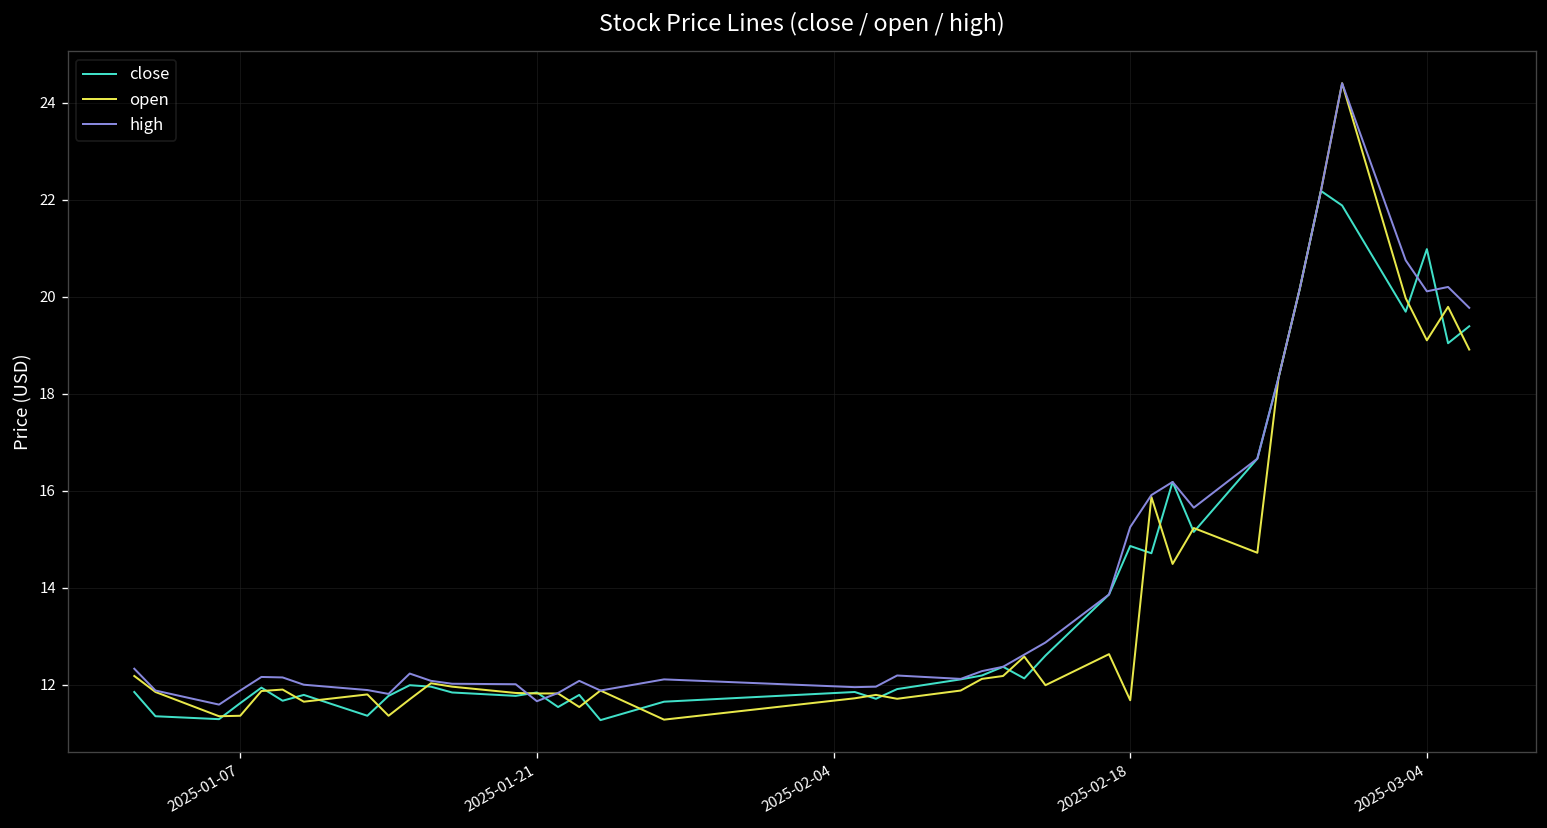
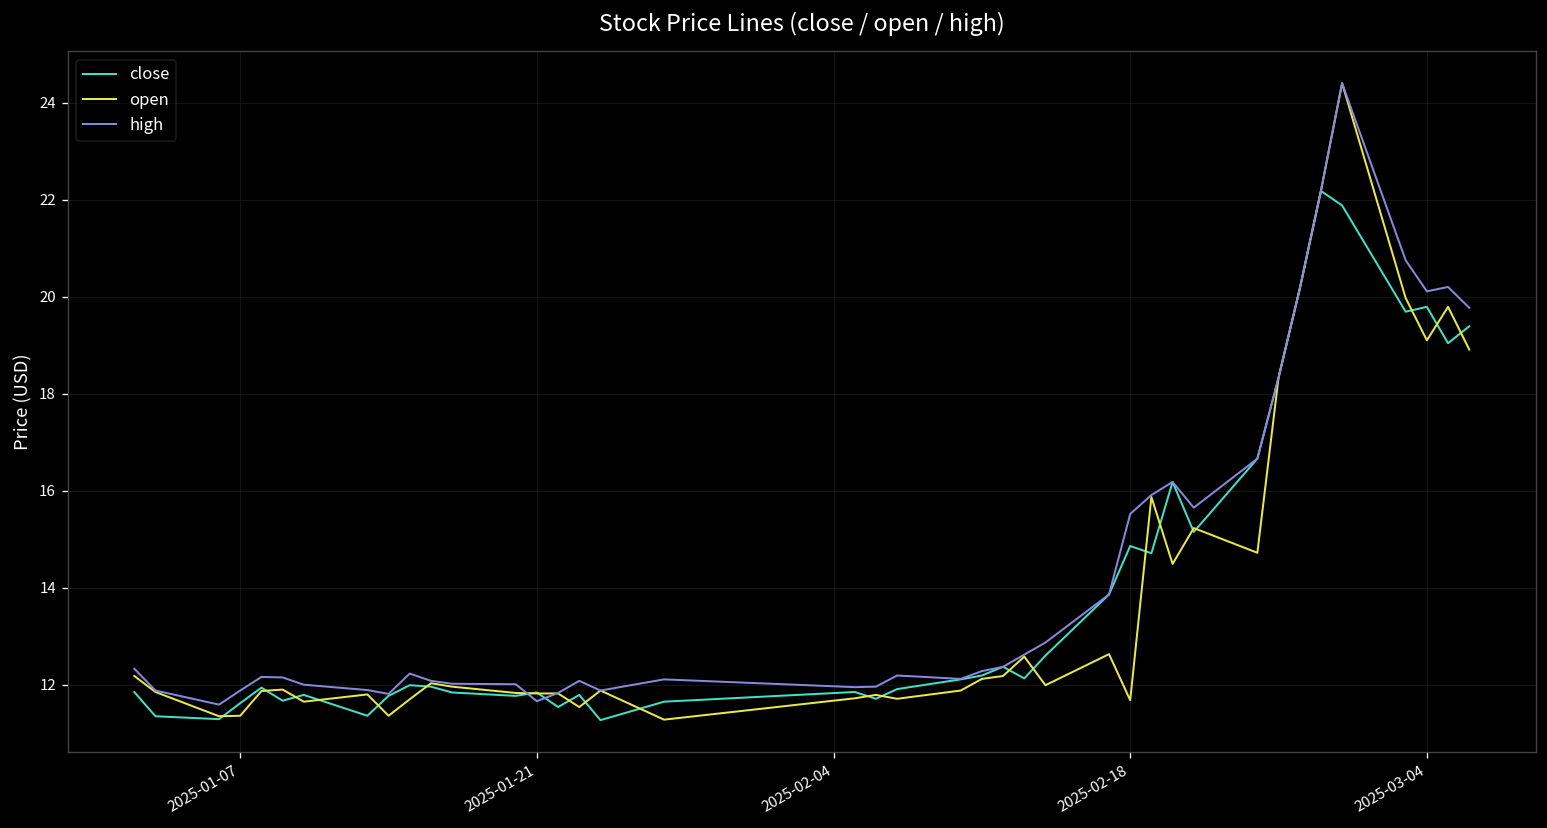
  {
    "close": {
      "2025-01-07": 11.6,
      "2025-02-18": 14.9,
-     "2025-03-04": 21.0
+     "2025-03-04": 19.8
    },
    "open": {
      "2025-01-07": 11.4,
      "2025-02-18": 11.7,
      "2025-03-04": 19.1
    },
    "high": {
      "2025-01-07": 11.9,
      "2025-01-21": 11.7,
-     "2025-02-18": 15.3,
+     "2025-02-18": 15.5,
      "2025-03-04": 20.1
    }
  }
